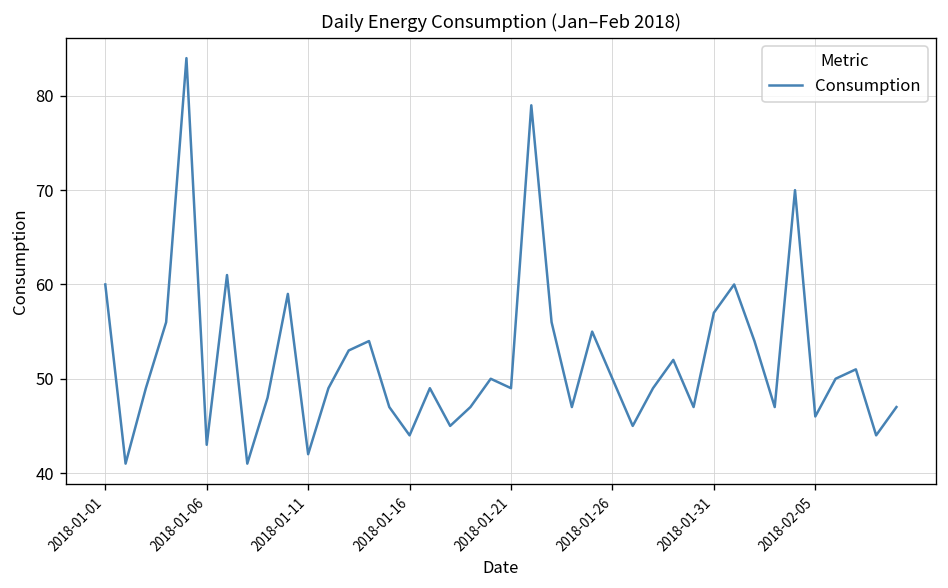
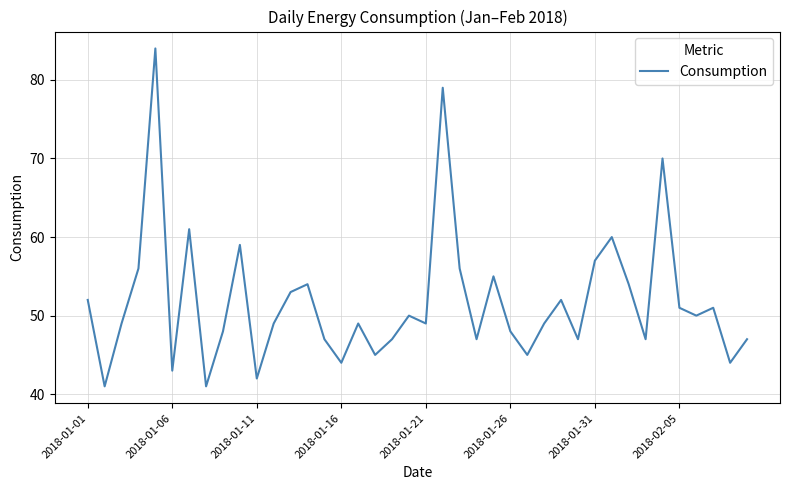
  {
-   "2018-01-01": 60,
+   "2018-01-01": 52,
    "2018-01-06": 43,
    "2018-01-11": 42,
    "2018-01-16": 44,
    "2018-01-21": 49,
-   "2018-01-26": 50,
+   "2018-01-26": 48,
    "2018-01-31": 57,
-   "2018-02-05": 46
+   "2018-02-05": 51
  }
